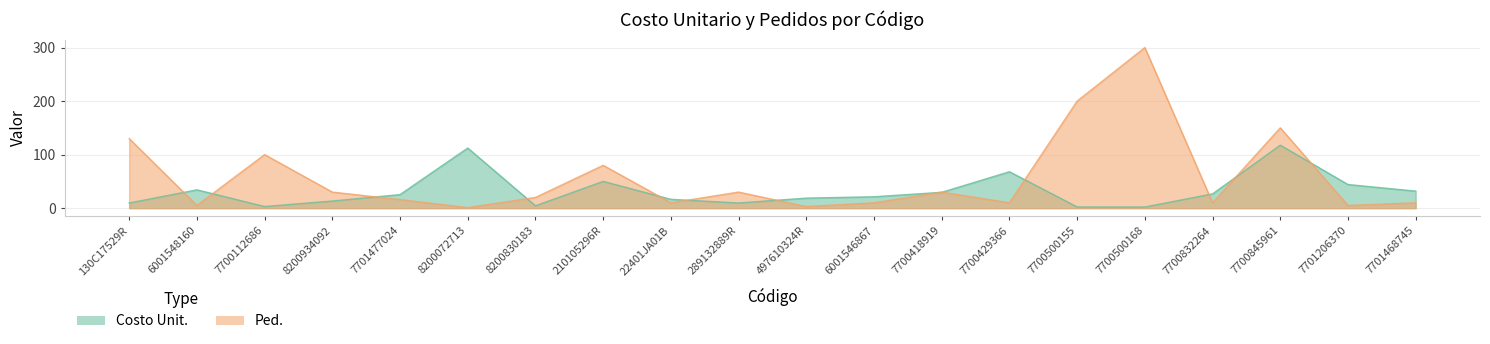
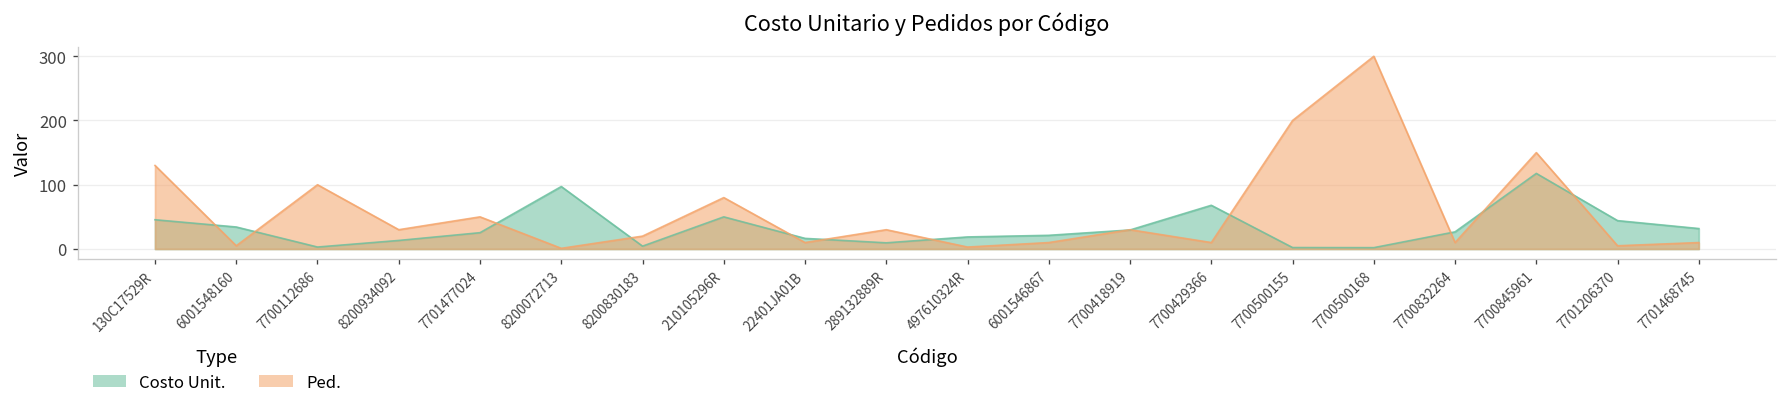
  {
    "Costo Unit.": {
-     "130C17529R": 10,
+     "130C17529R": 50,
      "6001548160": 30,
      "7700112686": 0,
      "8200934092": 10,
      "7701477024": 30,
-     "8200072713": 110,
+     "8200072713": 100,
      "8200830183": 0,
      "210105296R": 50,
      "22401JA01B": 20,
      "289132889R": 10,
      "497610324R": 20,
      "6001546867": 20,
      "7700429366": 70,
      "7700500155": 0,
      "7700500168": 0,
      "7700832264": 30,
      "7700845961": 120,
      "7701206370": 40,
      "7701468745": 30
    },
    "Ped.": {
      "130C17529R": 130,
      "6001548160": 10,
      "7700112686": 100,
      "8200934092": 30,
-     "7701477024": 20,
+     "7701477024": 50,
      "8200072713": 0,
      "8200830183": 20,
      "210105296R": 80,
      "22401JA01B": 10,
      "289132889R": 30,
      "497610324R": 0,
      "6001546867": 10,
      "7700429366": 10,
      "7700500155": 200,
      "7700500168": 300,
      "7700832264": 10,
      "7700845961": 150,
      "7701206370": 10,
      "7701468745": 10
    }
  }
